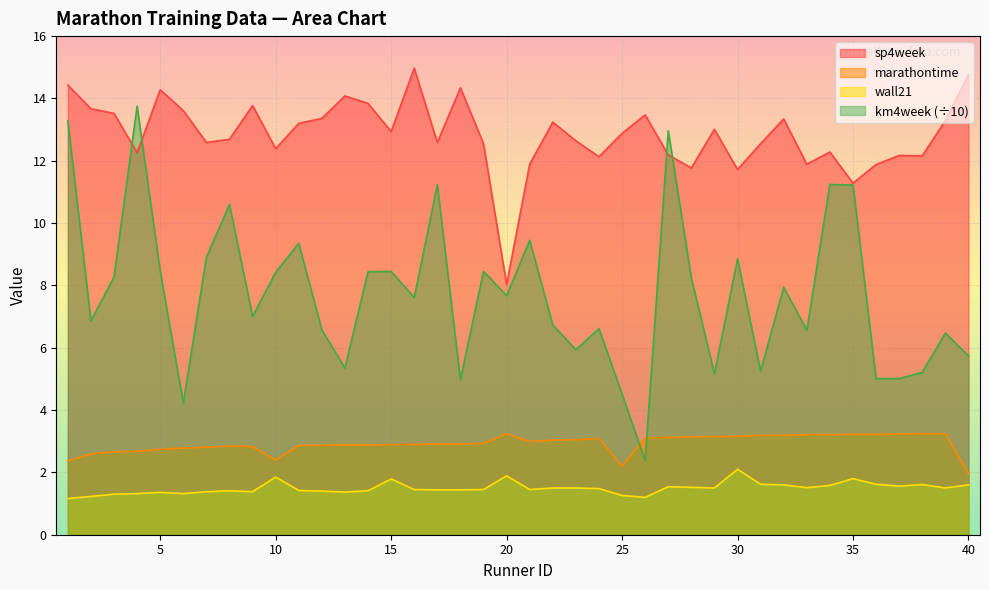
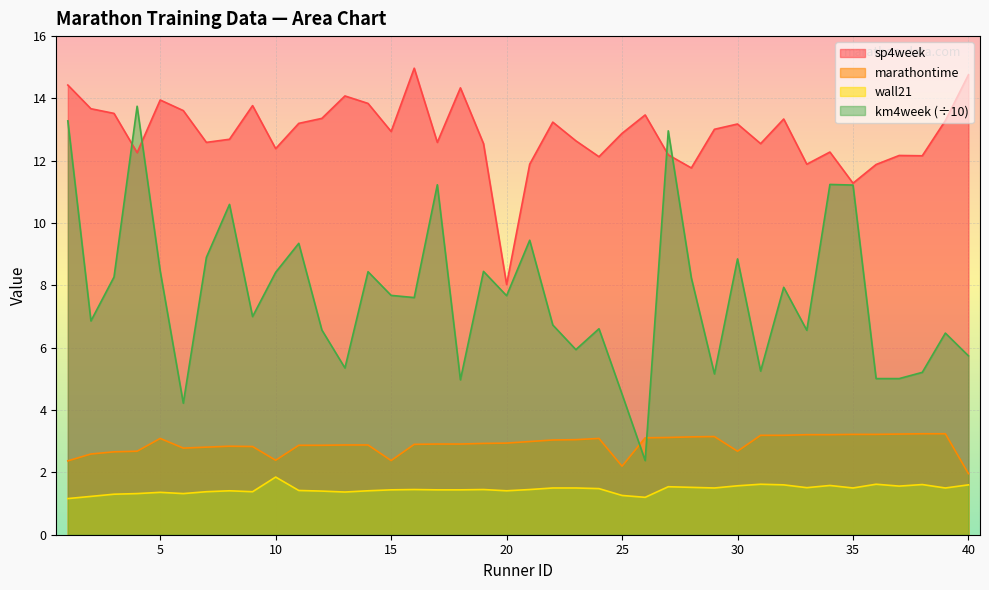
  {
    "sp4week": {
-     "5": 14.3,
+     "5": 14.0,
      "10": 12.4,
      "15": 12.9,
      "20": 8.0,
      "25": 12.9,
-     "30": 11.7
+     "30": 13.2
    },
    "marathontime": {
-     "5": 2.7,
+     "5": 3.1,
      "10": 2.4,
-     "15": 2.9,
-     "20": 3.2,
+     "15": 2.4,
+     "20": 2.9,
      "25": 2.2,
-     "30": 3.2,
+     "30": 2.7,
      "35": 3.2,
      "40": 2.0
    },
    "wall21": {
      "5": 1.4,
      "10": 1.9,
-     "15": 1.8,
-     "20": 1.9,
+     "15": 1.4,
+     "20": 1.4,
      "25": 1.3,
-     "30": 2.1,
-     "35": 1.8,
+     "30": 1.6,
+     "35": 1.5,
      "40": 1.6
    },
    "km4week (÷10)": {
      "5": 8.5,
      "10": 8.4,
-     "15": 8.5,
+     "15": 7.7,
      "20": 7.7,
      "25": 4.5,
      "30": 8.9,
      "40": 5.7
    }
  }
